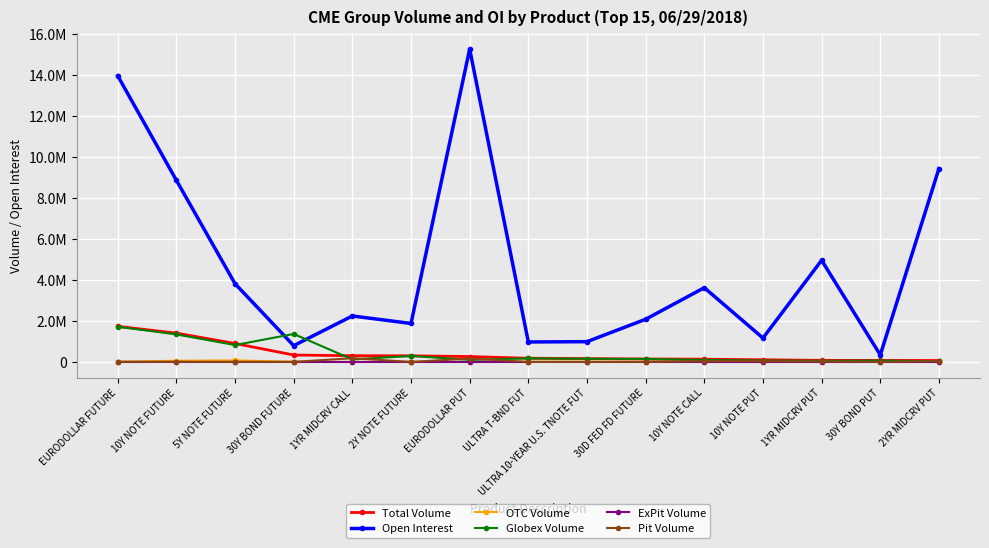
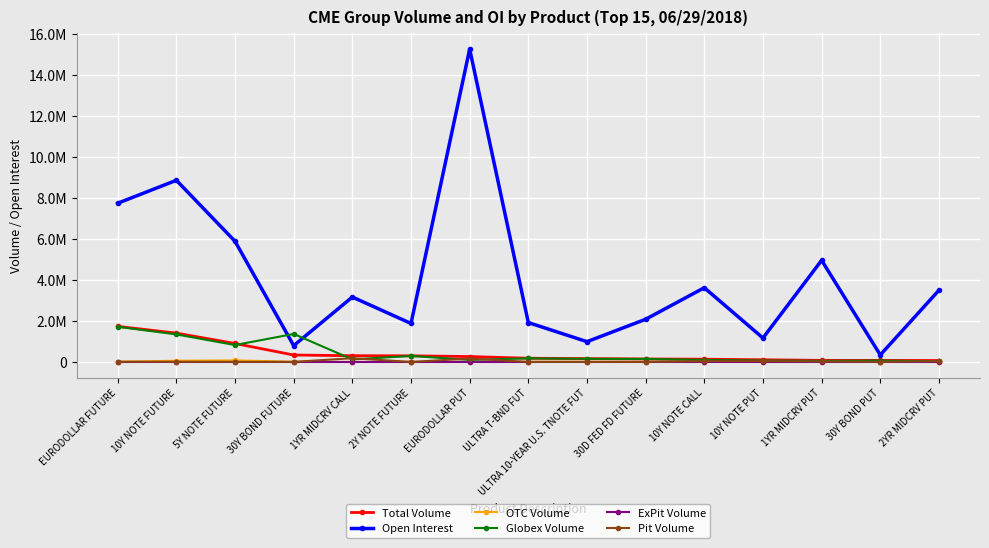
  {
    "Total Volume": {
      "30Y BOND FUTURE": 300000
    },
    "Open Interest": {
-     "EURODOLLAR FUTURE": 13900000,
+     "EURODOLLAR FUTURE": 7700000,
      "10Y NOTE FUTURE": 8900000,
-     "5Y NOTE FUTURE": 3800000,
+     "5Y NOTE FUTURE": 5900000,
      "30Y BOND FUTURE": 800000,
-     "1YR MIDCRV CALL": 2200000,
+     "1YR MIDCRV CALL": 3200000,
      "2Y NOTE FUTURE": 1900000,
      "EURODOLLAR PUT": 15200000,
-     "ULTRA T-BND FUT": 1000000,
+     "ULTRA T-BND FUT": 1900000,
      "ULTRA 10-YEAR U.S. TNOTE FUT": 1000000,
      "30D FED FD FUTURE": 2100000,
      "10Y NOTE CALL": 3600000,
      "10Y NOTE PUT": 1200000,
      "1YR MIDCRV PUT": 5000000,
      "30Y BOND PUT": 300000,
-     "2YR MIDCRV PUT": 9400000
+     "2YR MIDCRV PUT": 3500000
    },
    "Globex Volume": {
      "30Y BOND FUTURE": 1400000
    }
  }
